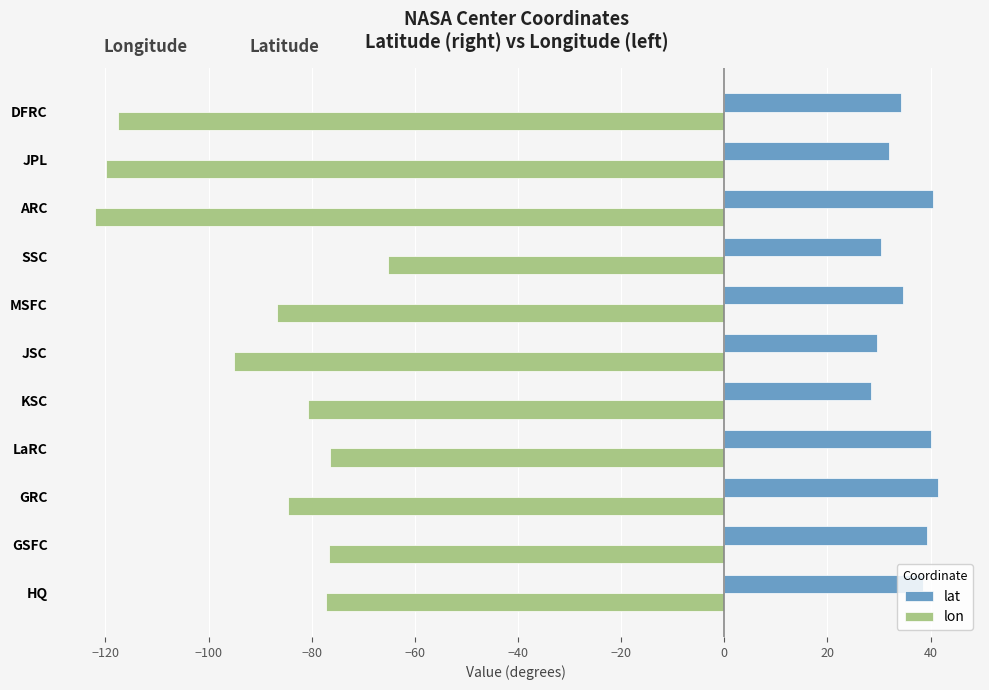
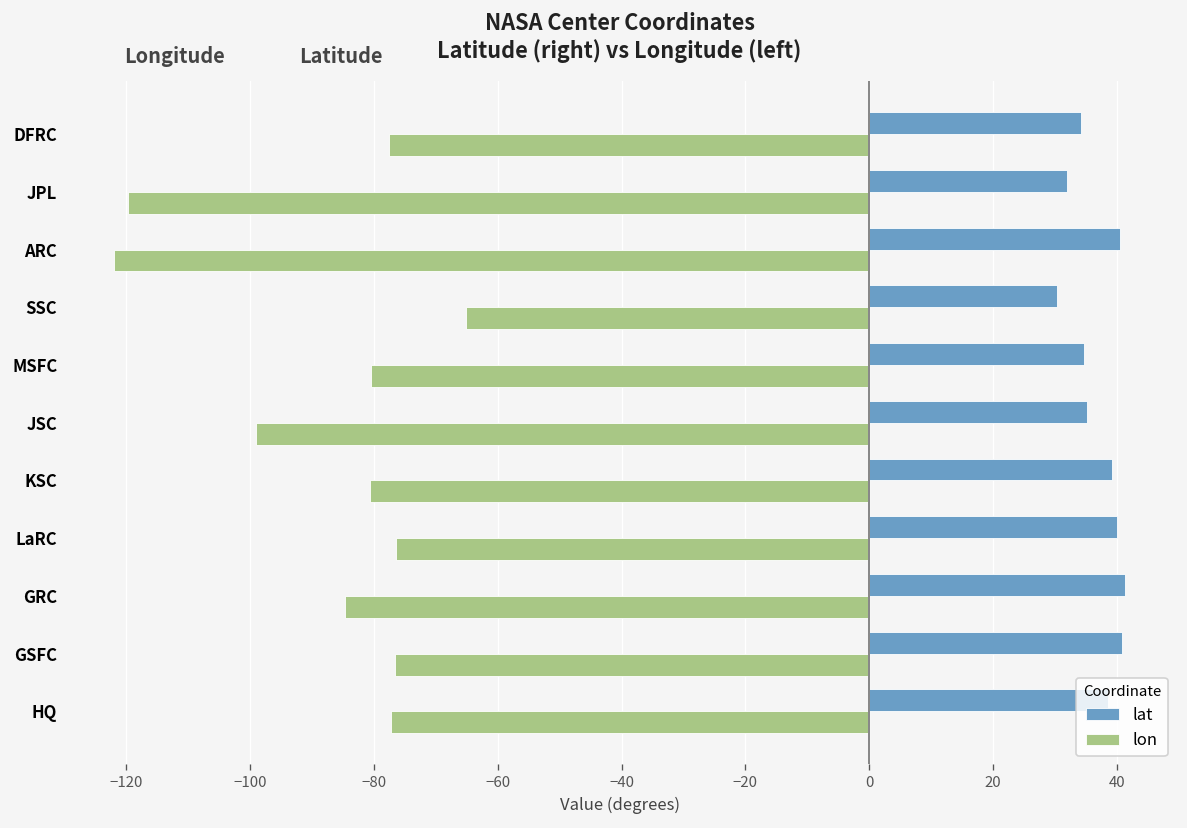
  {
    "lat": {
      "DFRC": 34,
      "JPL": 32,
      "ARC": 41,
      "SSC": 30,
      "MSFC": 35,
-     "JSC": 30,
-     "KSC": 29,
+     "JSC": 35,
+     "KSC": 39,
      "LaRC": 40,
      "GRC": 41,
-     "GSFC": 39
+     "GSFC": 41
    },
    "lon": {
-     "DFRC": -118,
+     "DFRC": -78,
      "JPL": -120,
      "ARC": -122,
      "SSC": -65,
-     "MSFC": -87,
-     "JSC": -95,
+     "MSFC": -81,
+     "JSC": -99,
      "KSC": -81,
      "LaRC": -76,
      "GRC": -85,
      "GSFC": -77,
      "HQ": -77
    }
  }
